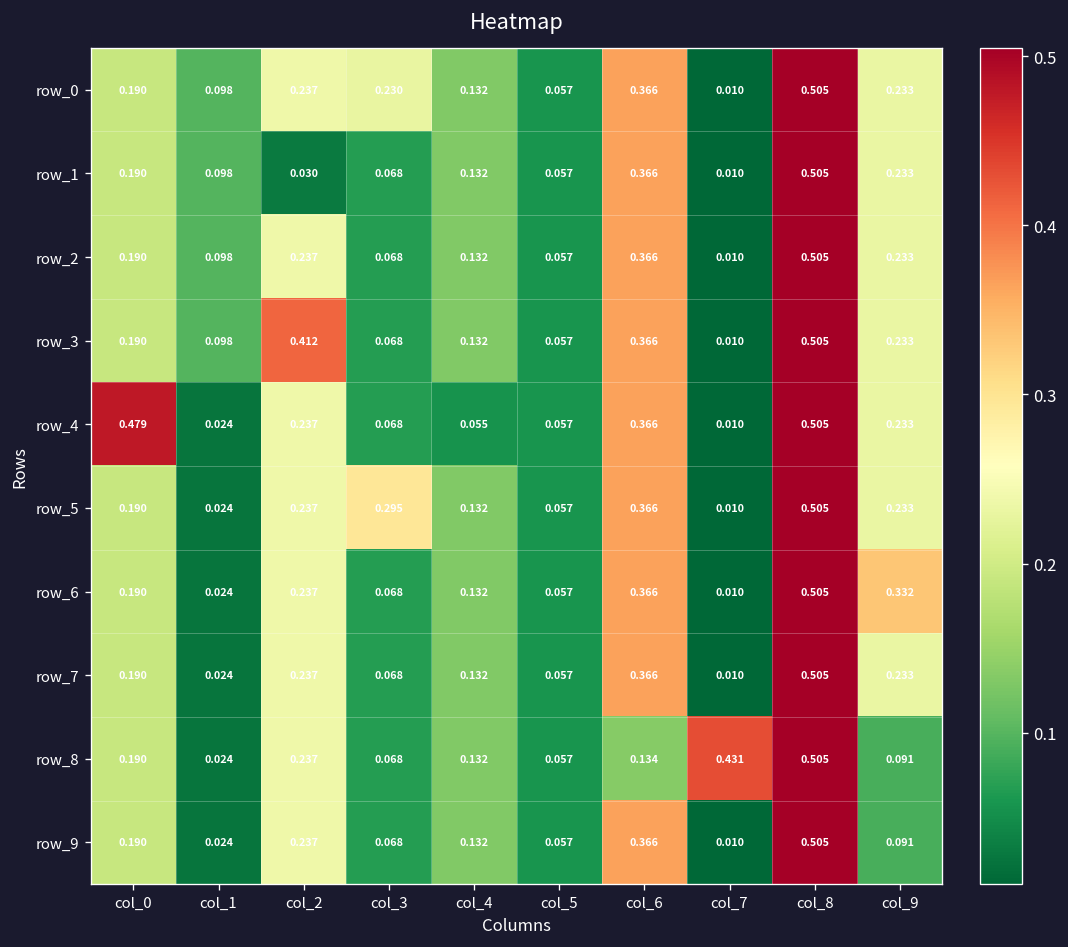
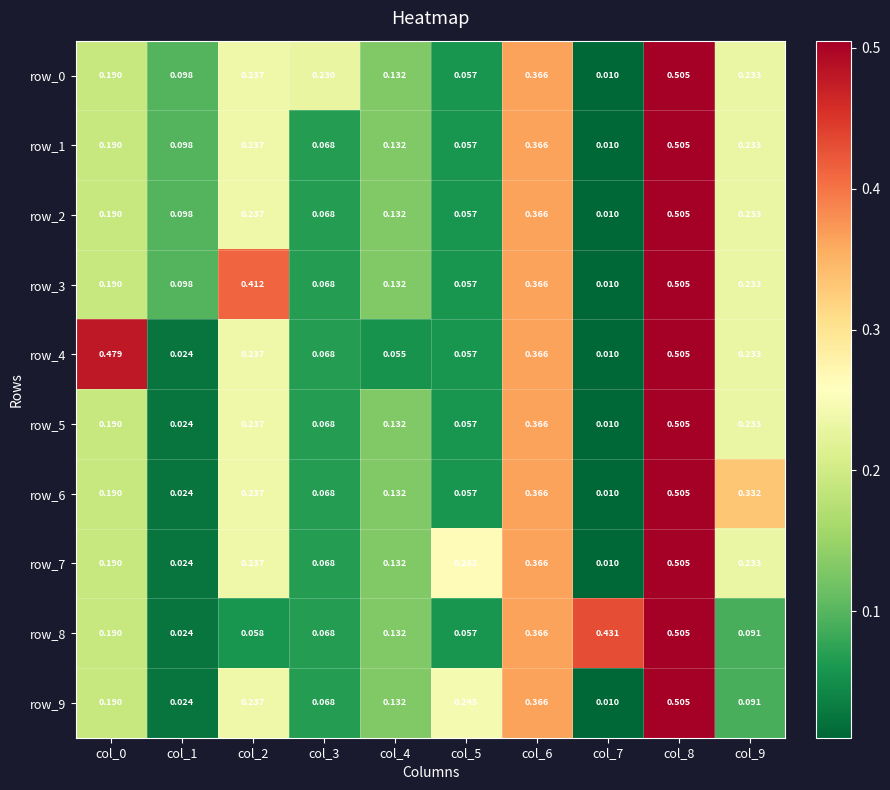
  {
    "row_0": {
      "col_0": 0.190,
      "col_1": 0.098,
      "col_2": 0.237,
      "col_3": 0.230,
      "col_4": 0.132,
      "col_5": 0.057,
      "col_6": 0.366,
      "col_7": 0.010,
      "col_8": 0.505,
      "col_9": 0.233
    },
    "row_1": {
      "col_0": 0.190,
      "col_1": 0.098,
-     "col_2": 0.030,
+     "col_2": 0.237,
      "col_3": 0.068,
      "col_4": 0.132,
      "col_5": 0.057,
      "col_6": 0.366,
      "col_7": 0.010,
      "col_8": 0.505,
      "col_9": 0.233
    },
    "row_2": {
      "col_0": 0.190,
      "col_1": 0.098,
      "col_2": 0.237,
      "col_3": 0.068,
      "col_4": 0.132,
      "col_5": 0.057,
      "col_6": 0.366,
      "col_7": 0.010,
      "col_8": 0.505,
      "col_9": 0.233
    },
    "row_3": {
      "col_0": 0.190,
      "col_1": 0.098,
      "col_2": 0.412,
      "col_3": 0.068,
      "col_4": 0.132,
      "col_5": 0.057,
      "col_6": 0.366,
      "col_7": 0.010,
      "col_8": 0.505,
      "col_9": 0.233
    },
    "row_4": {
      "col_0": 0.479,
      "col_1": 0.024,
      "col_2": 0.237,
      "col_3": 0.068,
      "col_4": 0.055,
      "col_5": 0.057,
      "col_6": 0.366,
      "col_7": 0.010,
      "col_8": 0.505,
      "col_9": 0.233
    },
    "row_5": {
      "col_0": 0.190,
      "col_1": 0.024,
      "col_2": 0.237,
-     "col_3": 0.295,
+     "col_3": 0.068,
      "col_4": 0.132,
      "col_5": 0.057,
      "col_6": 0.366,
      "col_7": 0.010,
      "col_8": 0.505,
      "col_9": 0.233
    },
    "row_6": {
      "col_0": 0.190,
      "col_1": 0.024,
      "col_2": 0.237,
      "col_3": 0.068,
      "col_4": 0.132,
      "col_5": 0.057,
      "col_6": 0.366,
      "col_7": 0.010,
      "col_8": 0.505,
      "col_9": 0.332
    },
    "row_7": {
      "col_0": 0.190,
      "col_1": 0.024,
      "col_2": 0.237,
      "col_3": 0.068,
      "col_4": 0.132,
-     "col_5": 0.057,
+     "col_5": 0.262,
      "col_6": 0.366,
      "col_7": 0.010,
      "col_8": 0.505,
      "col_9": 0.233
    },
    "row_8": {
      "col_0": 0.190,
      "col_1": 0.024,
-     "col_2": 0.237,
+     "col_2": 0.058,
      "col_3": 0.068,
      "col_4": 0.132,
      "col_5": 0.057,
-     "col_6": 0.134,
+     "col_6": 0.366,
      "col_7": 0.431,
      "col_8": 0.505,
      "col_9": 0.091
    },
    "row_9": {
      "col_0": 0.190,
      "col_1": 0.024,
      "col_2": 0.237,
      "col_3": 0.068,
      "col_4": 0.132,
-     "col_5": 0.057,
+     "col_5": 0.245,
      "col_6": 0.366,
      "col_7": 0.010,
      "col_8": 0.505,
      "col_9": 0.091
    }
  }
